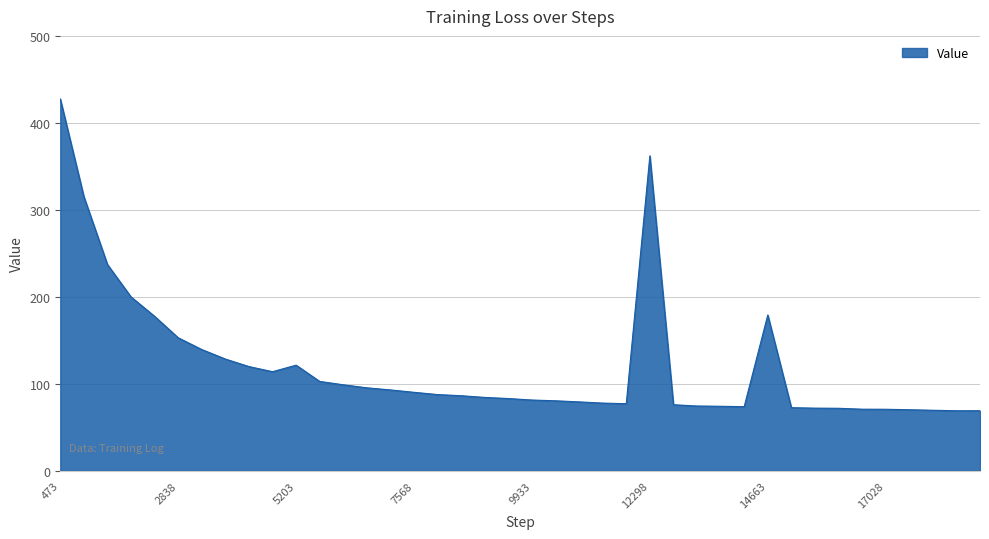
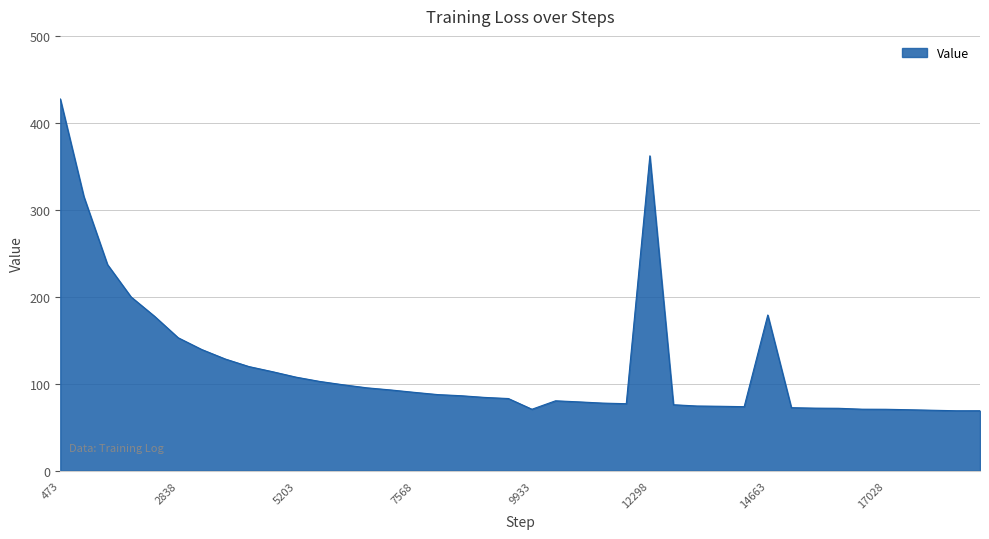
  {
    "473": 430,
    "2838": 150,
-   "5203": 120,
+   "5203": 110,
    "7568": 90,
-   "9933": 80,
+   "9933": 70,
    "12298": 360,
    "14663": 180,
    "17028": 70
  }
